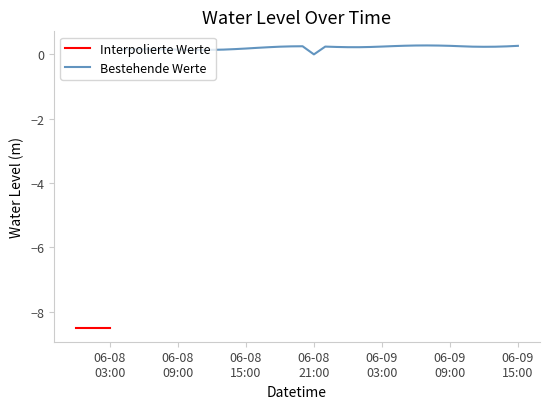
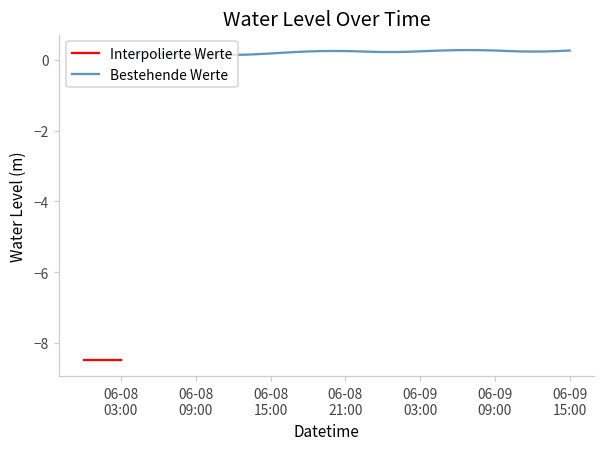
  {
    "Interpolierte Werte": {
      "06-08 03:00": -8.5
    },
    "Bestehende Werte": {
      "06-08 15:00": 0.2,
-     "06-08 21:00": 0.0,
+     "06-08 21:00": 0.3,
      "06-09 03:00": 0.2,
      "06-09 09:00": 0.3,
      "06-09 15:00": 0.3
    }
  }
